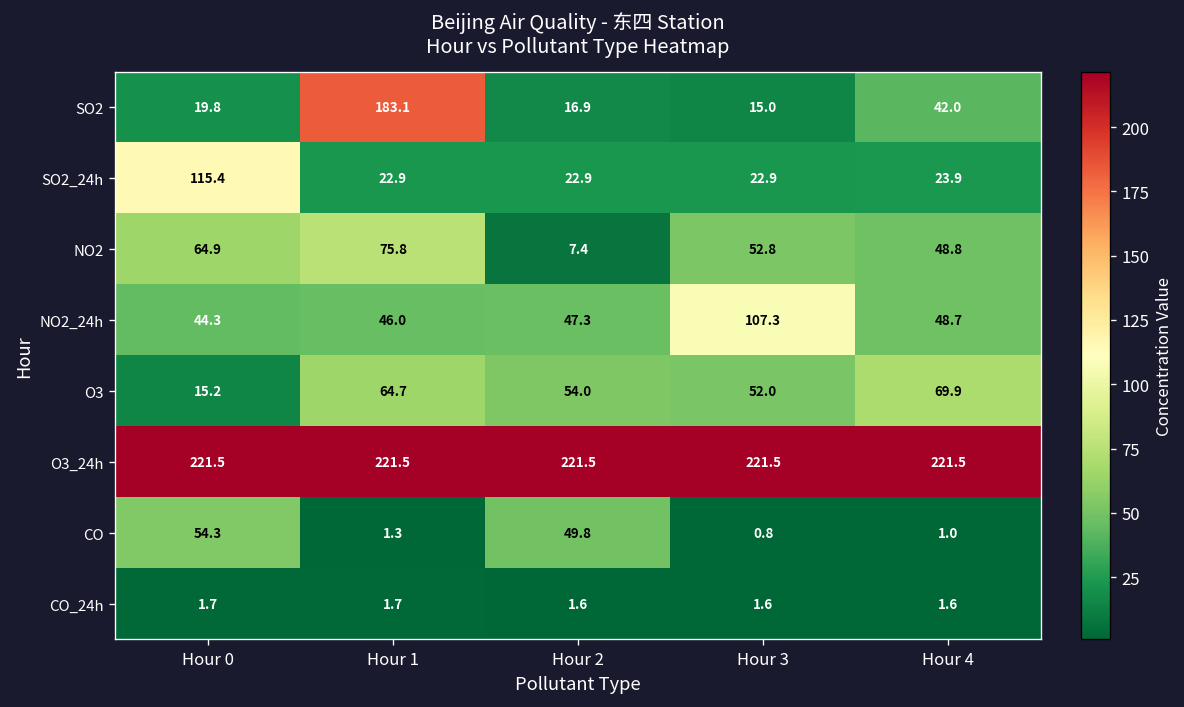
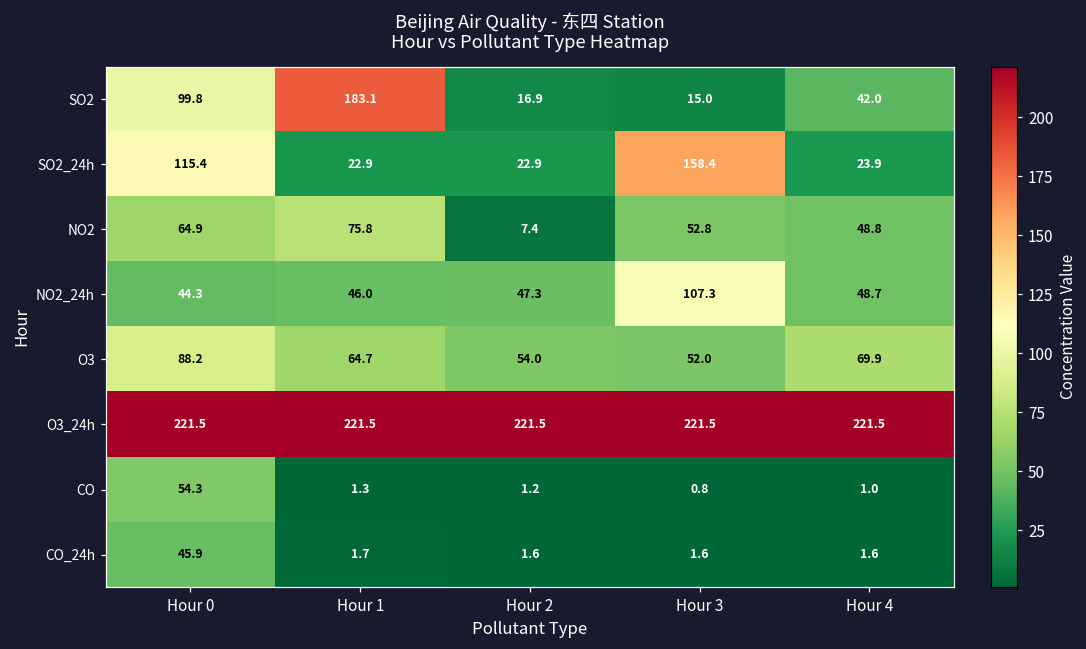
  {
    "SO2": {
-     "Hour 0": 19.8,
+     "Hour 0": 99.8,
      "Hour 1": 183.1,
      "Hour 2": 16.9,
      "Hour 3": 15.0,
      "Hour 4": 42.0
    },
    "SO2_24h": {
      "Hour 0": 115.4,
      "Hour 1": 22.9,
      "Hour 2": 22.9,
-     "Hour 3": 22.9,
+     "Hour 3": 158.4,
      "Hour 4": 23.9
    },
    "NO2": {
      "Hour 0": 64.9,
      "Hour 1": 75.8,
      "Hour 2": 7.4,
      "Hour 3": 52.8,
      "Hour 4": 48.8
    },
    "NO2_24h": {
      "Hour 0": 44.3,
      "Hour 1": 46.0,
      "Hour 2": 47.3,
      "Hour 3": 107.3,
      "Hour 4": 48.7
    },
    "O3": {
-     "Hour 0": 15.2,
+     "Hour 0": 88.2,
      "Hour 1": 64.7,
      "Hour 2": 54.0,
      "Hour 3": 52.0,
      "Hour 4": 69.9
    },
    "O3_24h": {
      "Hour 0": 221.5,
      "Hour 1": 221.5,
      "Hour 2": 221.5,
      "Hour 3": 221.5,
      "Hour 4": 221.5
    },
    "CO": {
      "Hour 0": 54.3,
      "Hour 1": 1.3,
-     "Hour 2": 49.8,
+     "Hour 2": 1.2,
      "Hour 3": 0.8,
      "Hour 4": 1.0
    },
    "CO_24h": {
-     "Hour 0": 1.7,
+     "Hour 0": 45.9,
      "Hour 1": 1.7,
      "Hour 2": 1.6,
      "Hour 3": 1.6,
      "Hour 4": 1.6
    }
  }
